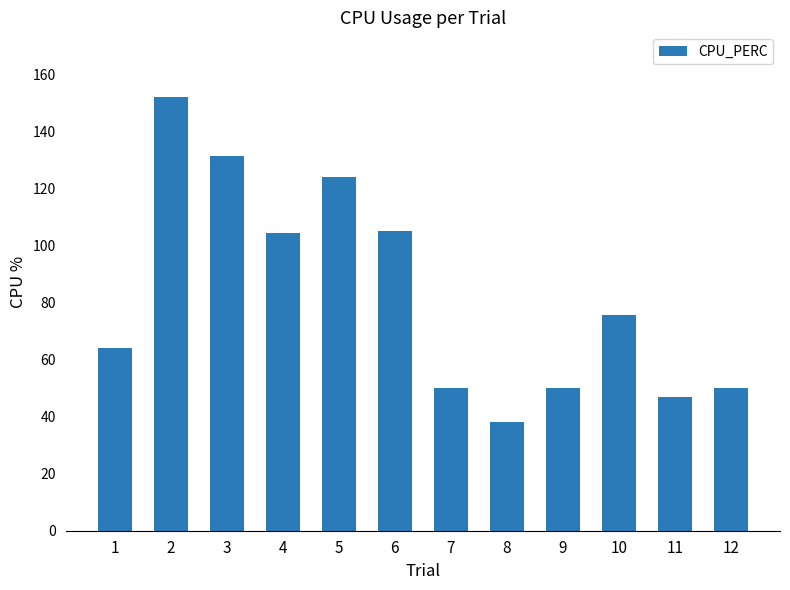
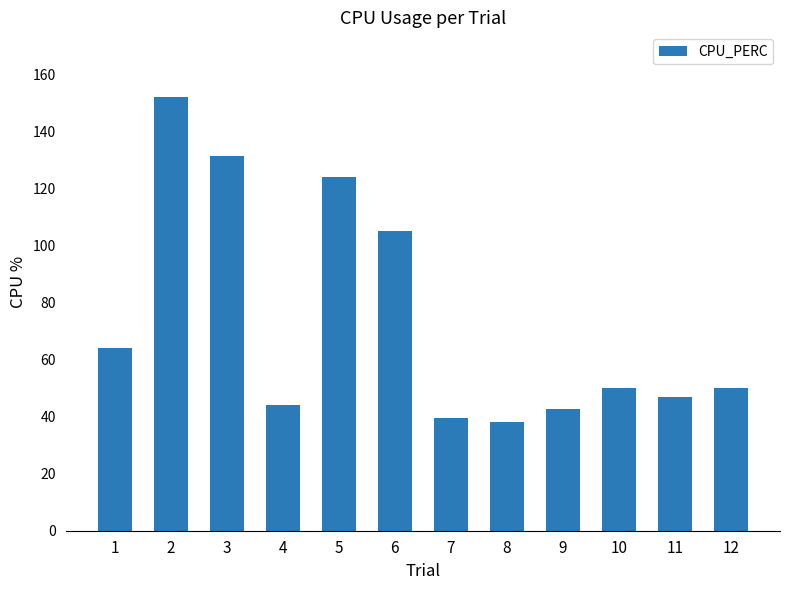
  {
    "1": 64,
    "2": 152,
    "3": 131,
-   "4": 104,
+   "4": 44,
    "5": 124,
    "6": 105,
-   "7": 50,
+   "7": 40,
    "8": 38,
-   "9": 50,
-   "10": 76,
+   "9": 43,
+   "10": 50,
    "11": 47,
    "12": 50
  }
